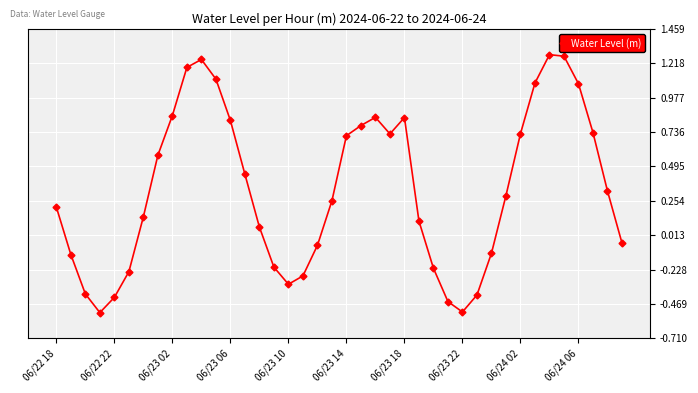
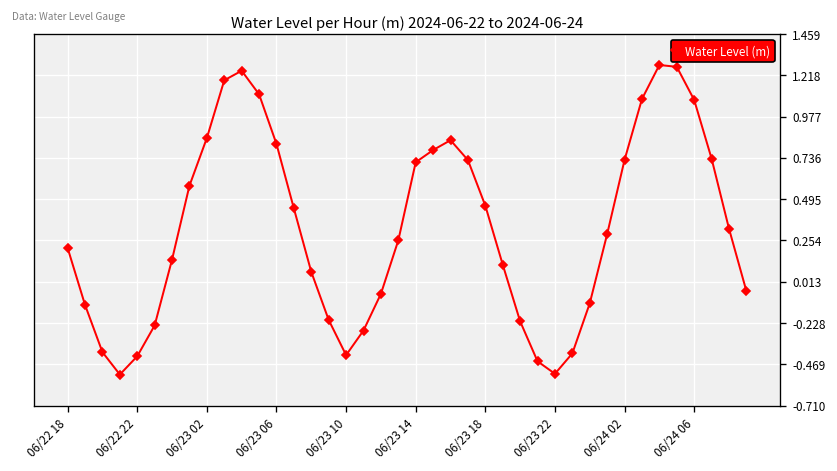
  {
    "06/22 18": 0.21,
    "06/22 22": -0.42,
    "06/23 02": 0.85,
    "06/23 06": 0.82,
-   "06/23 10": -0.33,
+   "06/23 10": -0.42,
    "06/23 14": 0.71,
-   "06/23 18": 0.84,
+   "06/23 18": 0.46,
    "06/23 22": -0.52,
    "06/24 02": 0.72,
    "06/24 06": 1.07
  }
